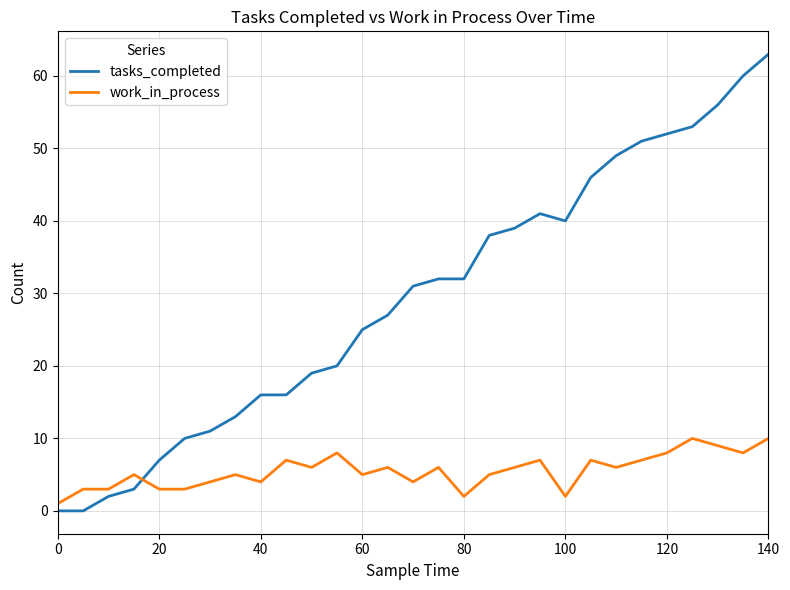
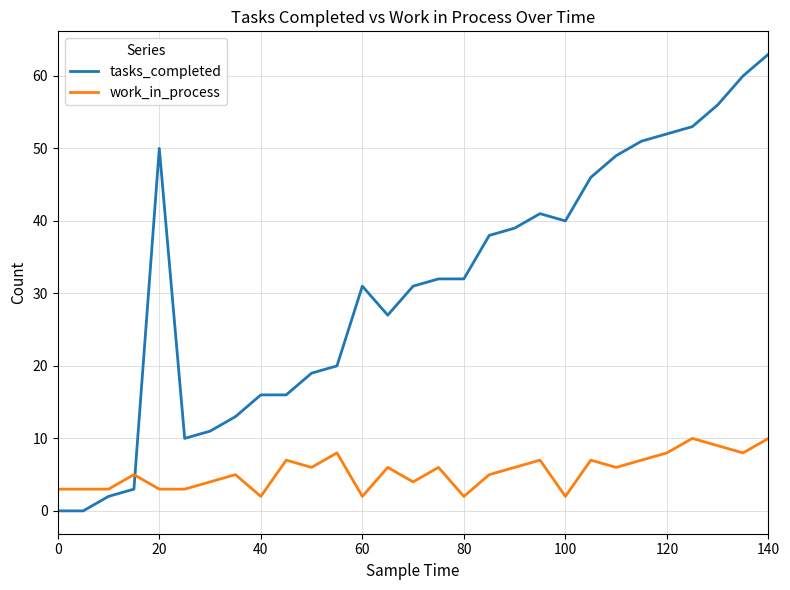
  {
    "tasks_completed": {
      "0": 0,
-     "20": 7,
+     "20": 50,
      "40": 16,
-     "60": 25,
+     "60": 31,
      "80": 32,
      "100": 40,
      "120": 52,
      "140": 63
    },
    "work_in_process": {
-     "0": 1,
+     "0": 3,
      "20": 3,
-     "40": 4,
-     "60": 5,
+     "40": 2,
+     "60": 2,
      "80": 2,
      "100": 2,
      "120": 8,
      "140": 10
    }
  }
